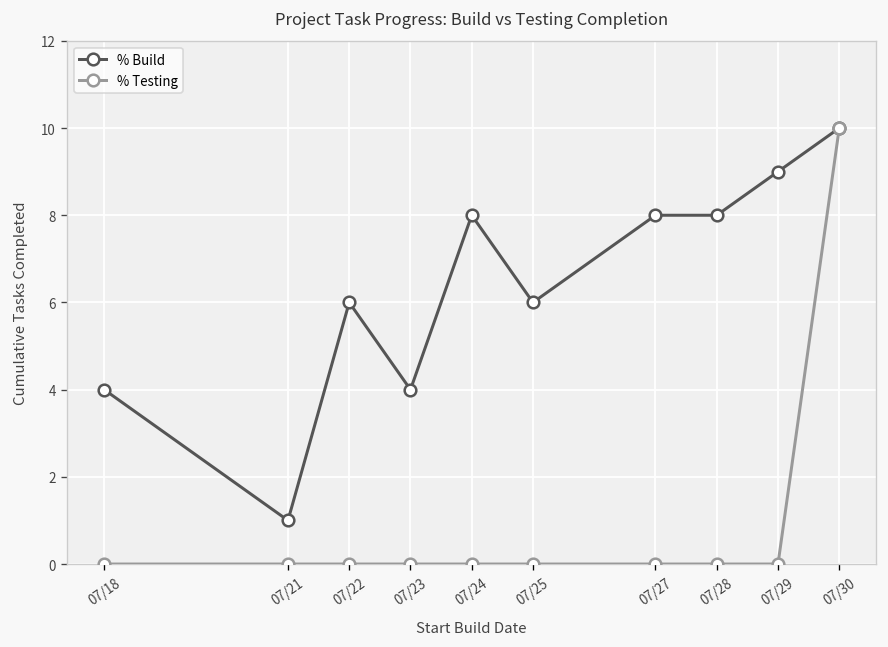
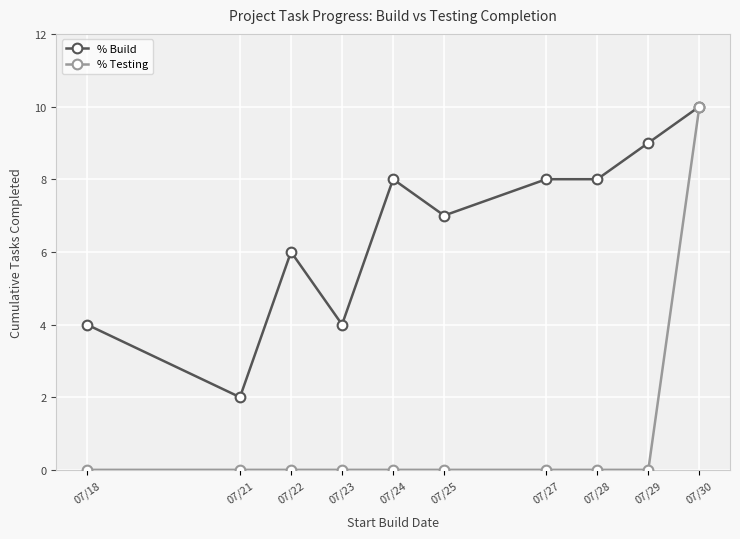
  {
    "% Build": {
      "07/18": 4,
-     "07/21": 1,
+     "07/21": 2,
      "07/22": 6,
      "07/23": 4,
      "07/24": 8,
-     "07/25": 6,
+     "07/25": 7,
      "07/27": 8,
      "07/28": 8,
      "07/29": 9
    },
    "% Testing": {
      "07/18": 0,
      "07/21": 0,
      "07/22": 0,
      "07/23": 0,
      "07/24": 0,
      "07/25": 0,
      "07/27": 0,
      "07/28": 0,
      "07/29": 0
    }
  }
